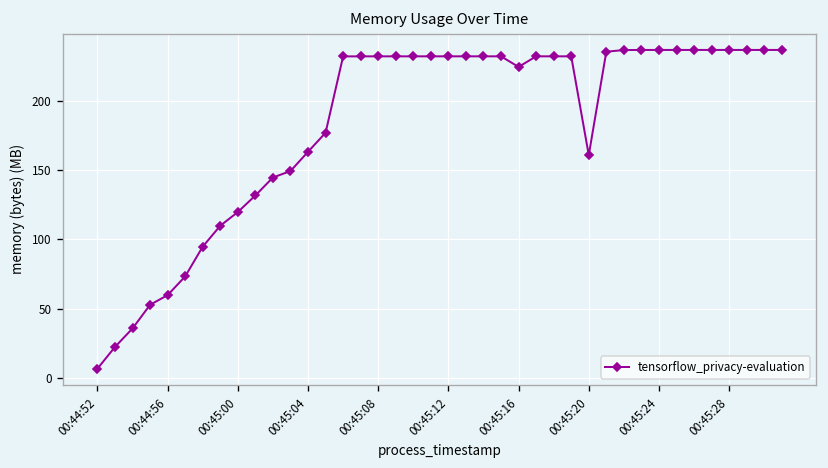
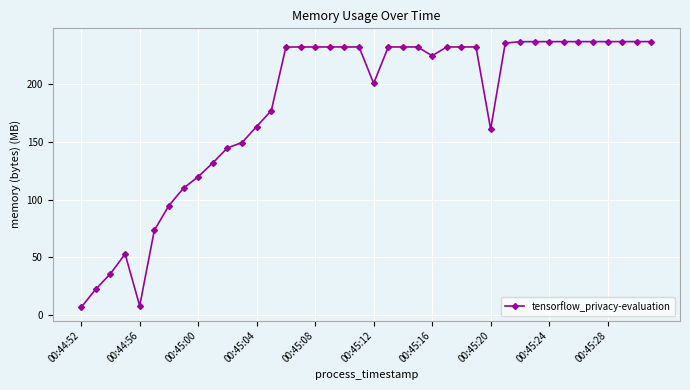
  {
    "00:44:52": 6,
-   "00:44:56": 60,
+   "00:44:56": 8,
    "00:45:00": 120,
    "00:45:04": 163,
    "00:45:08": 233,
-   "00:45:12": 233,
+   "00:45:12": 201,
    "00:45:16": 225,
    "00:45:20": 161,
    "00:45:24": 237,
    "00:45:28": 237
  }
